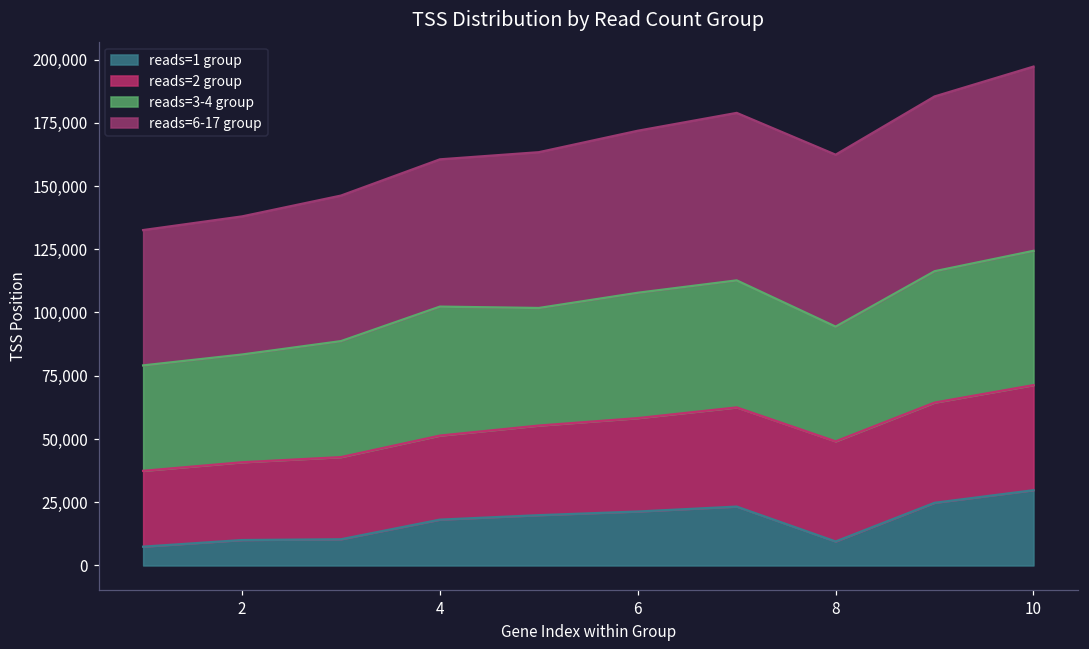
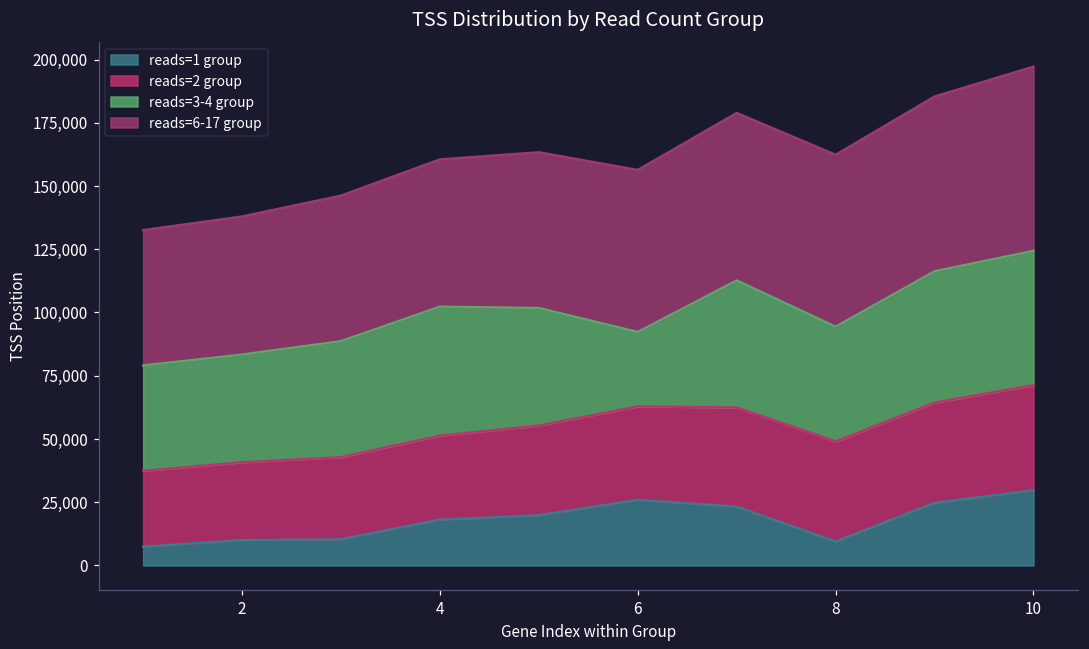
  {
    "reads=1 group": {
      "2": "10,000",
      "4": "18,000",
-     "6": "21,000",
+     "6": "26,000",
      "8": "9,000",
      "10": "30,000"
    },
    "reads=3-4 group": {
      "2": "43,000",
      "4": "51,000",
-     "6": "50,000",
+     "6": "29,000",
      "8": "45,000",
      "10": "53,000"
    }
  }
